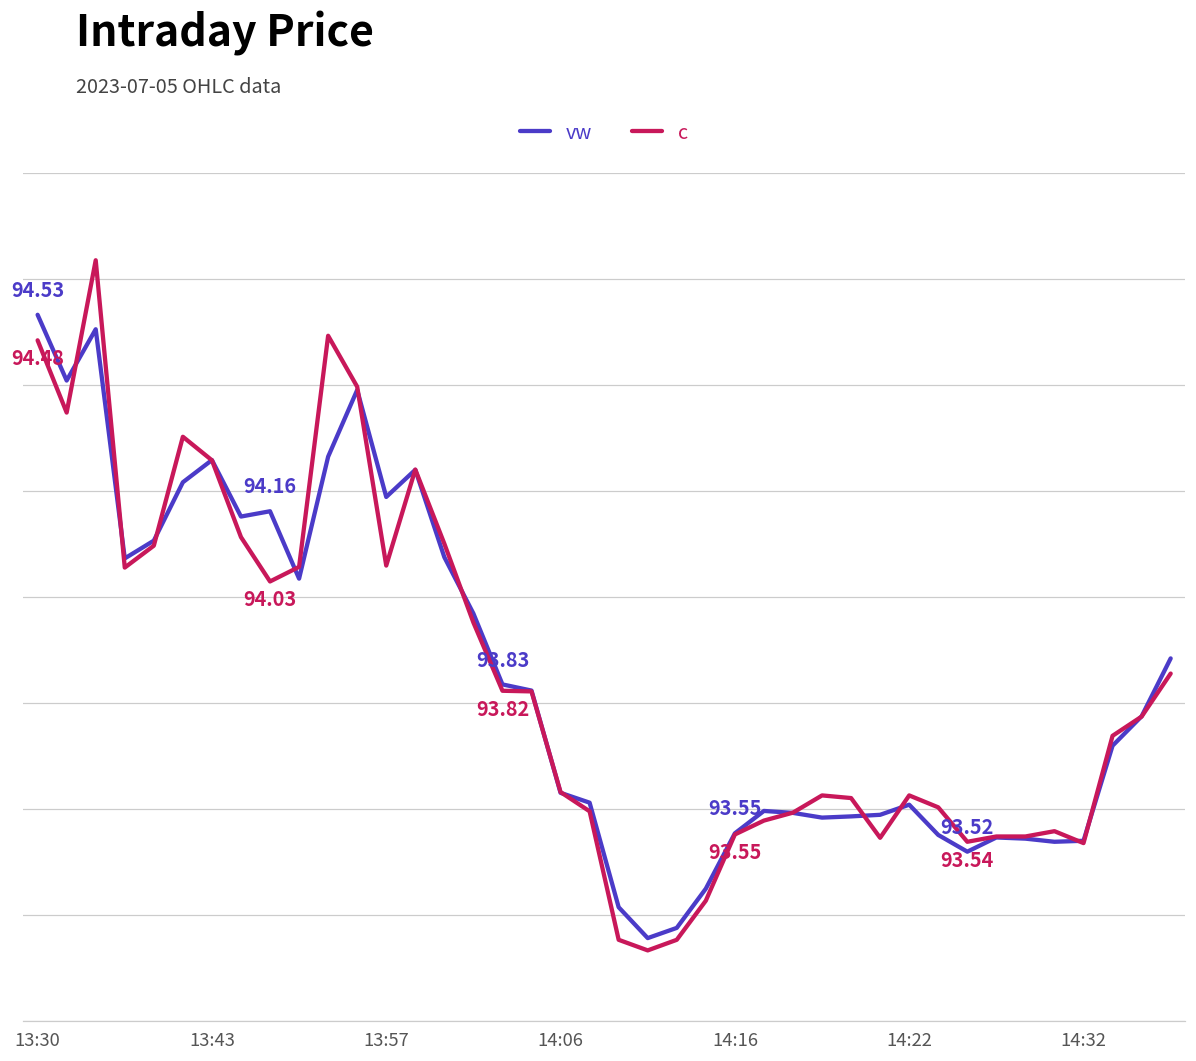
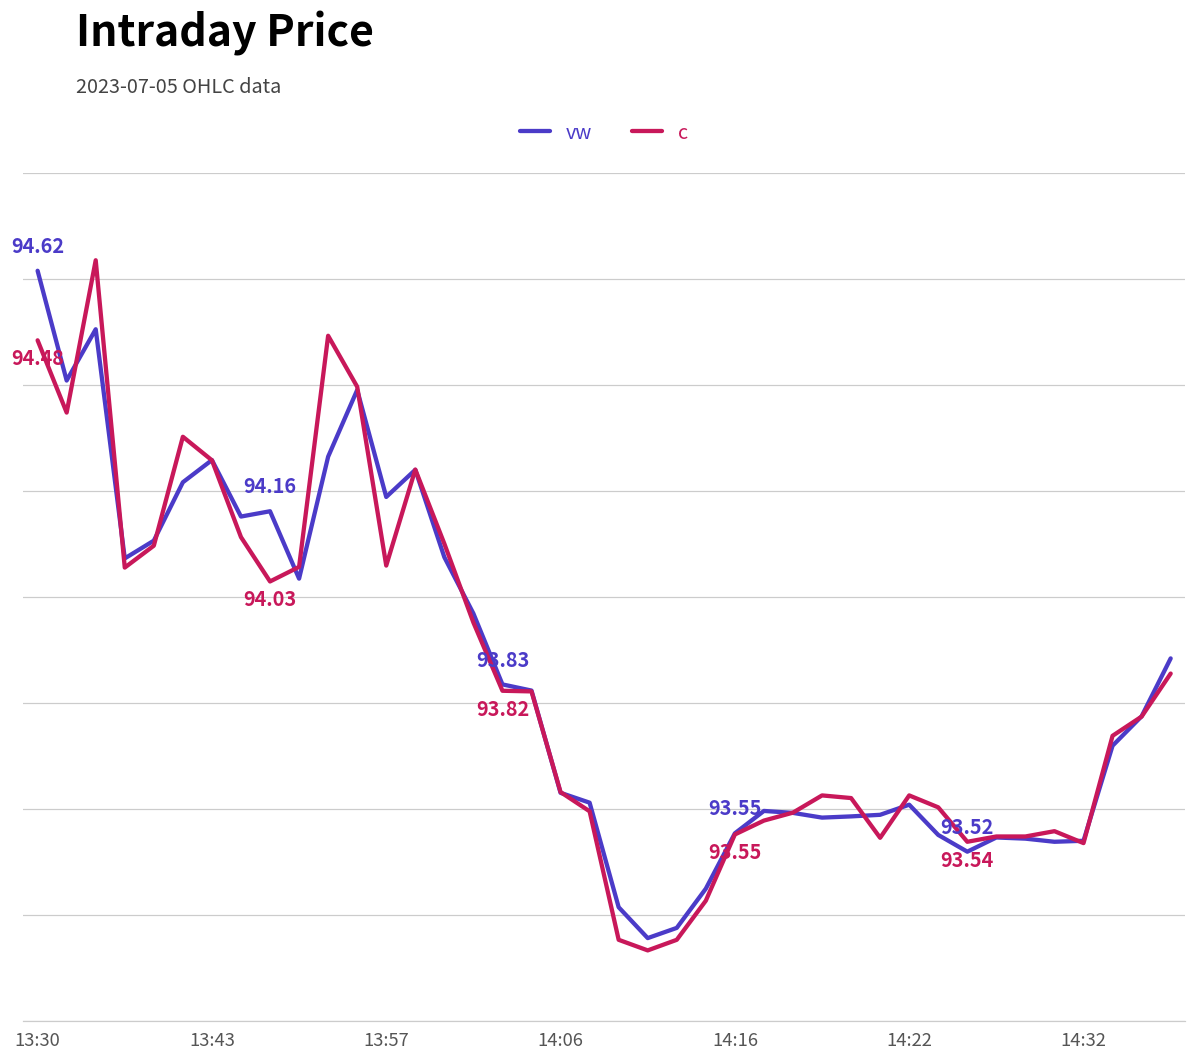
  {
    "vw": {
-     "13:30": 94.53
+     "13:30": 94.62
    },
    "c": {
      "13:30": 94.48
    }
  }
